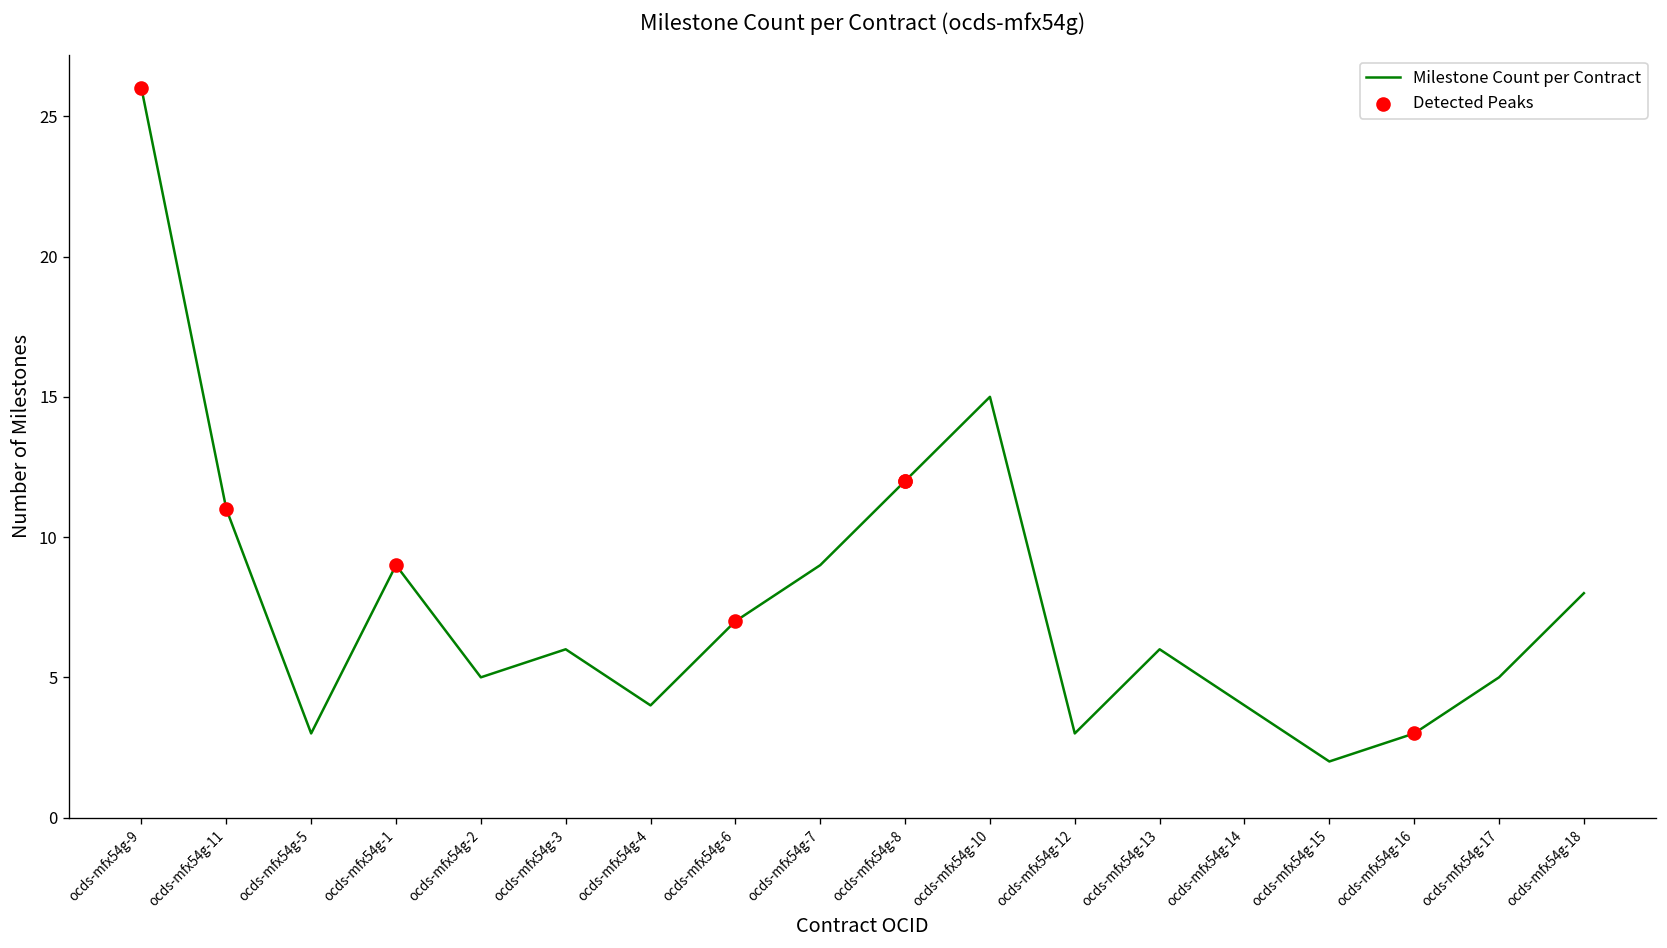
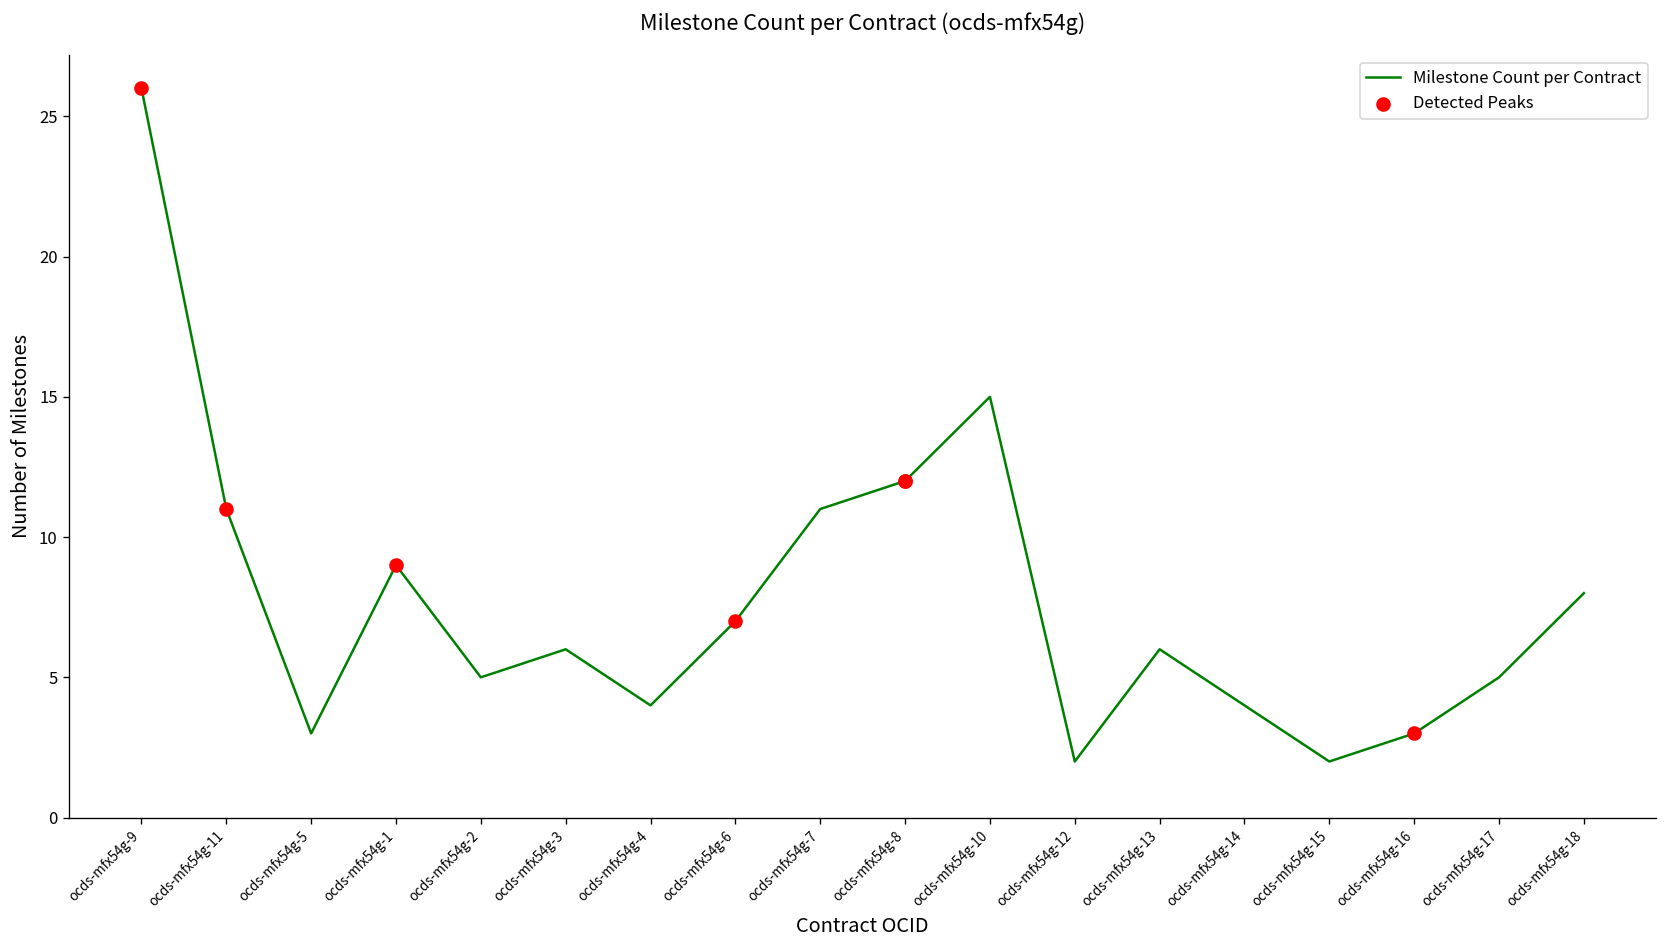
  {
    "Milestone Count per Contract": {
      "ocds-mfx54g-5": 3,
      "ocds-mfx54g-2": 5,
      "ocds-mfx54g-3": 6,
      "ocds-mfx54g-4": 4,
-     "ocds-mfx54g-7": 9,
+     "ocds-mfx54g-7": 11,
      "ocds-mfx54g-10": 15,
-     "ocds-mfx54g-12": 3,
+     "ocds-mfx54g-12": 2,
      "ocds-mfx54g-13": 6,
      "ocds-mfx54g-14": 4,
      "ocds-mfx54g-15": 2,
      "ocds-mfx54g-17": 5,
      "ocds-mfx54g-18": 8
    }
  }
